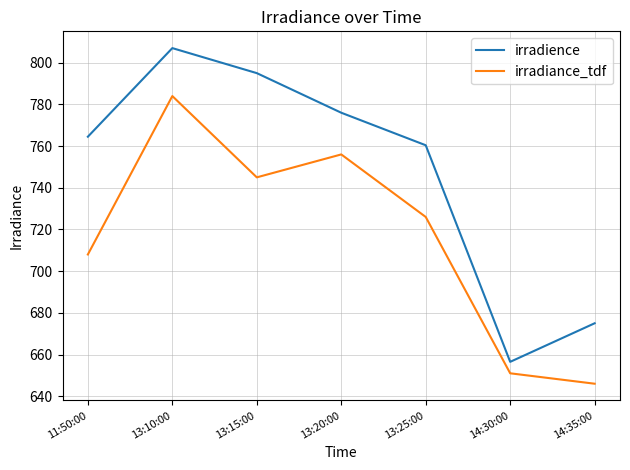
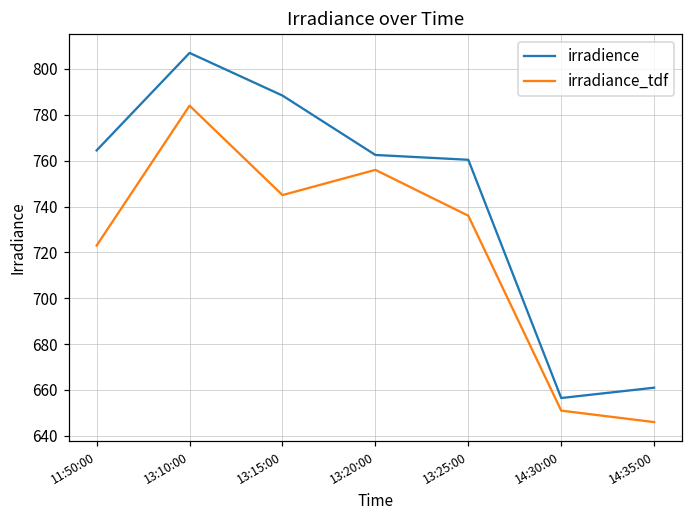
  {
    "irradience": {
      "11:50:00": 765,
      "13:10:00": 807,
-     "13:15:00": 795,
-     "13:20:00": 776,
+     "13:15:00": 788,
+     "13:20:00": 763,
      "13:25:00": 760,
      "14:30:00": 657,
-     "14:35:00": 675
+     "14:35:00": 661
    },
    "irradiance_tdf": {
-     "11:50:00": 708,
+     "11:50:00": 723,
      "13:10:00": 784,
      "13:15:00": 745,
      "13:20:00": 756,
-     "13:25:00": 726,
+     "13:25:00": 736,
      "14:30:00": 651,
      "14:35:00": 646
    }
  }
